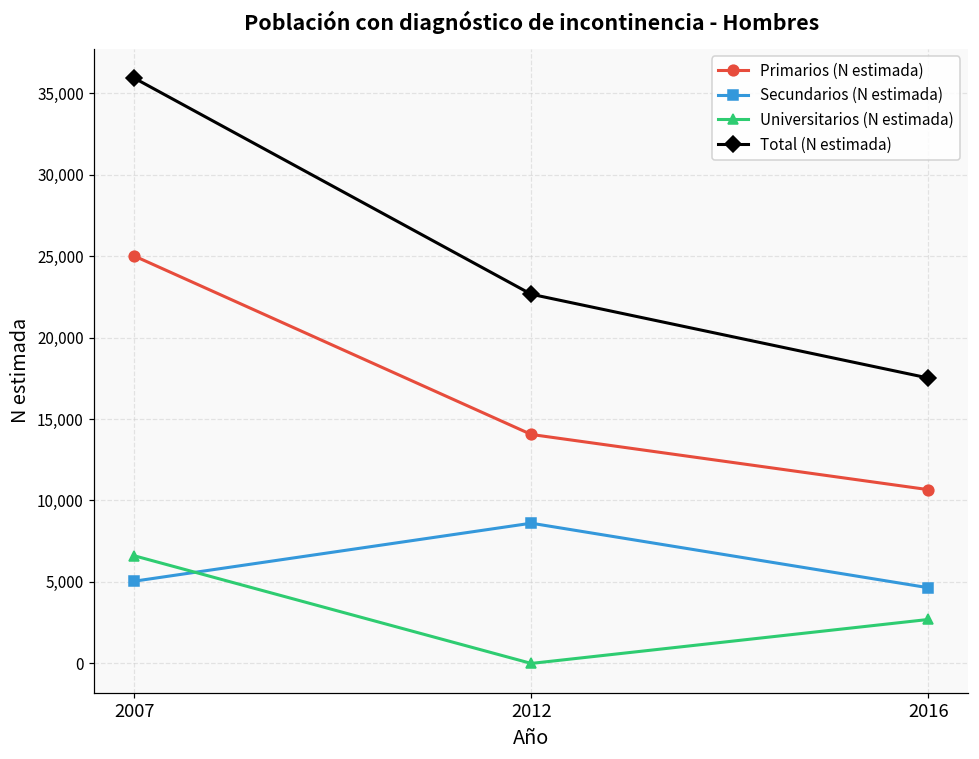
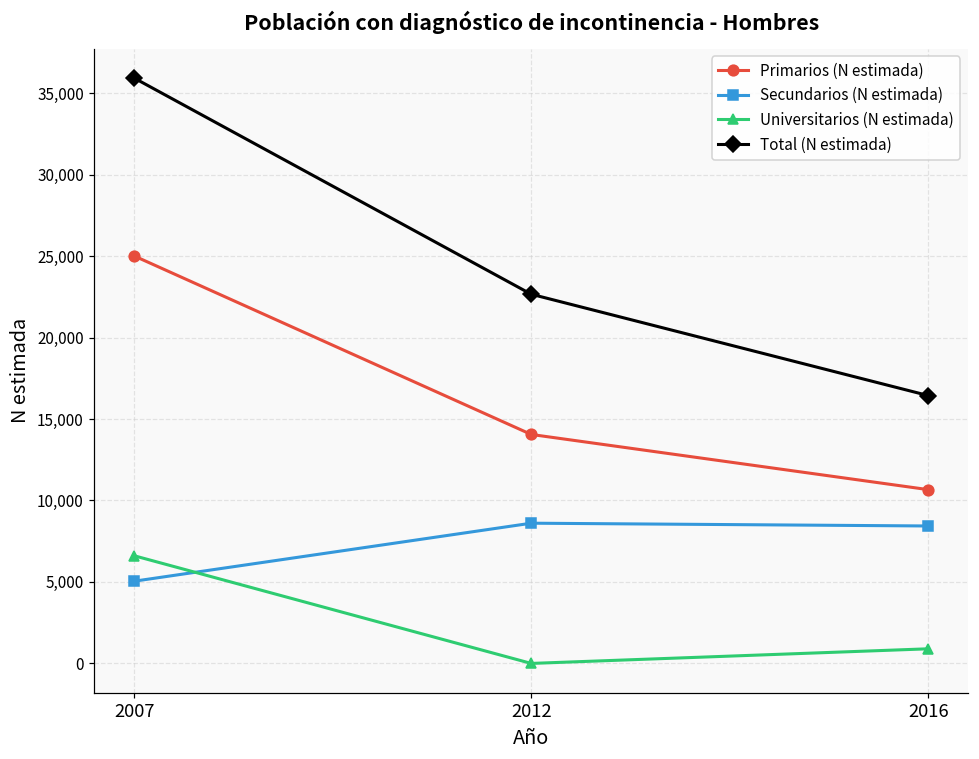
  {
    "Primarios (N estimada)": {
      "2007": "25,000",
      "2012": "14,100",
      "2016": "10,700"
    },
    "Secundarios (N estimada)": {
      "2007": "5,000",
      "2012": "8,600",
-     "2016": "4,600"
+     "2016": "8,400"
    },
    "Universitarios (N estimada)": {
      "2007": "6,600",
      "2012": "0",
-     "2016": "2,700"
+     "2016": "900"
    },
    "Total (N estimada)": {
      "2007": "35,900",
      "2012": "22,700",
-     "2016": "17,500"
+     "2016": "16,400"
    }
  }
